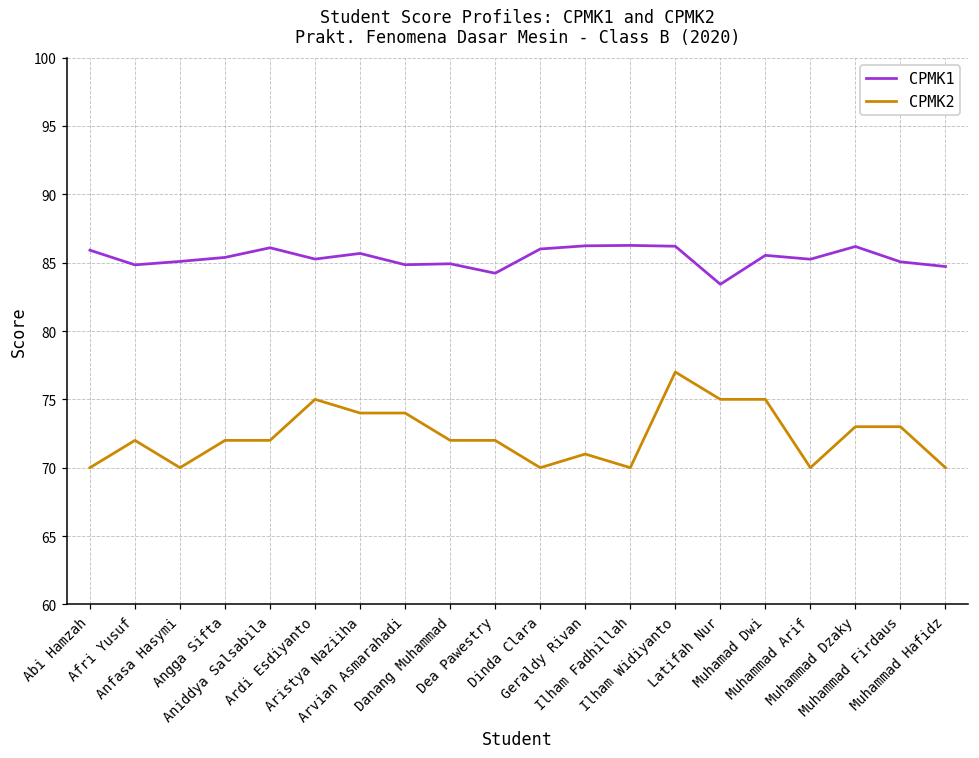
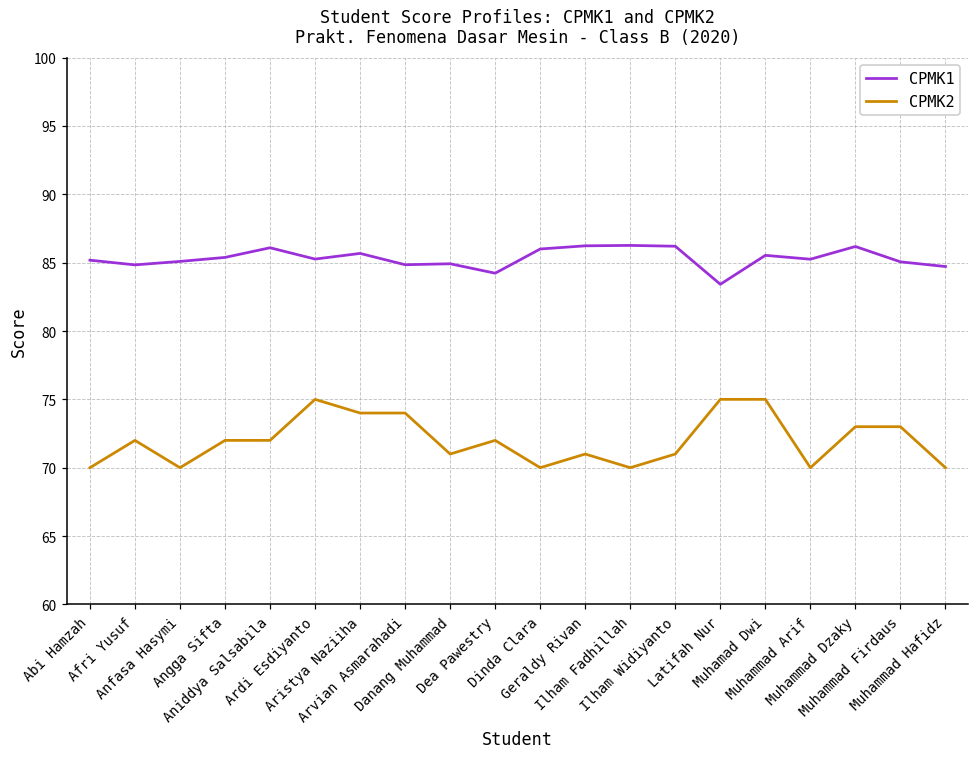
  {
    "CPMK1": {
-     "Abi Hamzah": 85.9,
+     "Abi Hamzah": 85.2,
      "Afri Yusuf": 84.8,
      "Anfasa Hasymi": 85.1,
      "Angga Sifta": 85.4,
      "Aniddya Salsabila": 86.1,
      "Ardi Esdiyanto": 85.3,
      "Aristya Naziiha": 85.7,
      "Arvian Asmarahadi": 84.8,
      "Danang Muhammad": 84.9,
      "Dea Pawestry": 84.2,
      "Dinda Clara": 86.0,
      "Geraldy Rivan": 86.2,
      "Ilham Fadhillah": 86.3,
      "Ilham Widiyanto": 86.2,
      "Latifah Nur": 83.4,
      "Muhamad Dwi": 85.5,
      "Muhammad Arif": 85.3,
      "Muhammad Dzaky": 86.2,
      "Muhammad Firdaus": 85.1,
      "Muhammad Hafidz": 84.7
    },
    "CPMK2": {
      "Abi Hamzah": 70,
      "Afri Yusuf": 72,
      "Anfasa Hasymi": 70,
      "Angga Sifta": 72,
      "Aniddya Salsabila": 72,
      "Ardi Esdiyanto": 75,
      "Aristya Naziiha": 74,
      "Arvian Asmarahadi": 74,
-     "Danang Muhammad": 72,
+     "Danang Muhammad": 71,
      "Dea Pawestry": 72,
      "Dinda Clara": 70,
      "Geraldy Rivan": 71,
      "Ilham Fadhillah": 70,
-     "Ilham Widiyanto": 77,
+     "Ilham Widiyanto": 71,
      "Latifah Nur": 75,
      "Muhamad Dwi": 75,
      "Muhammad Arif": 70,
      "Muhammad Dzaky": 73,
      "Muhammad Firdaus": 73,
      "Muhammad Hafidz": 70
    }
  }
